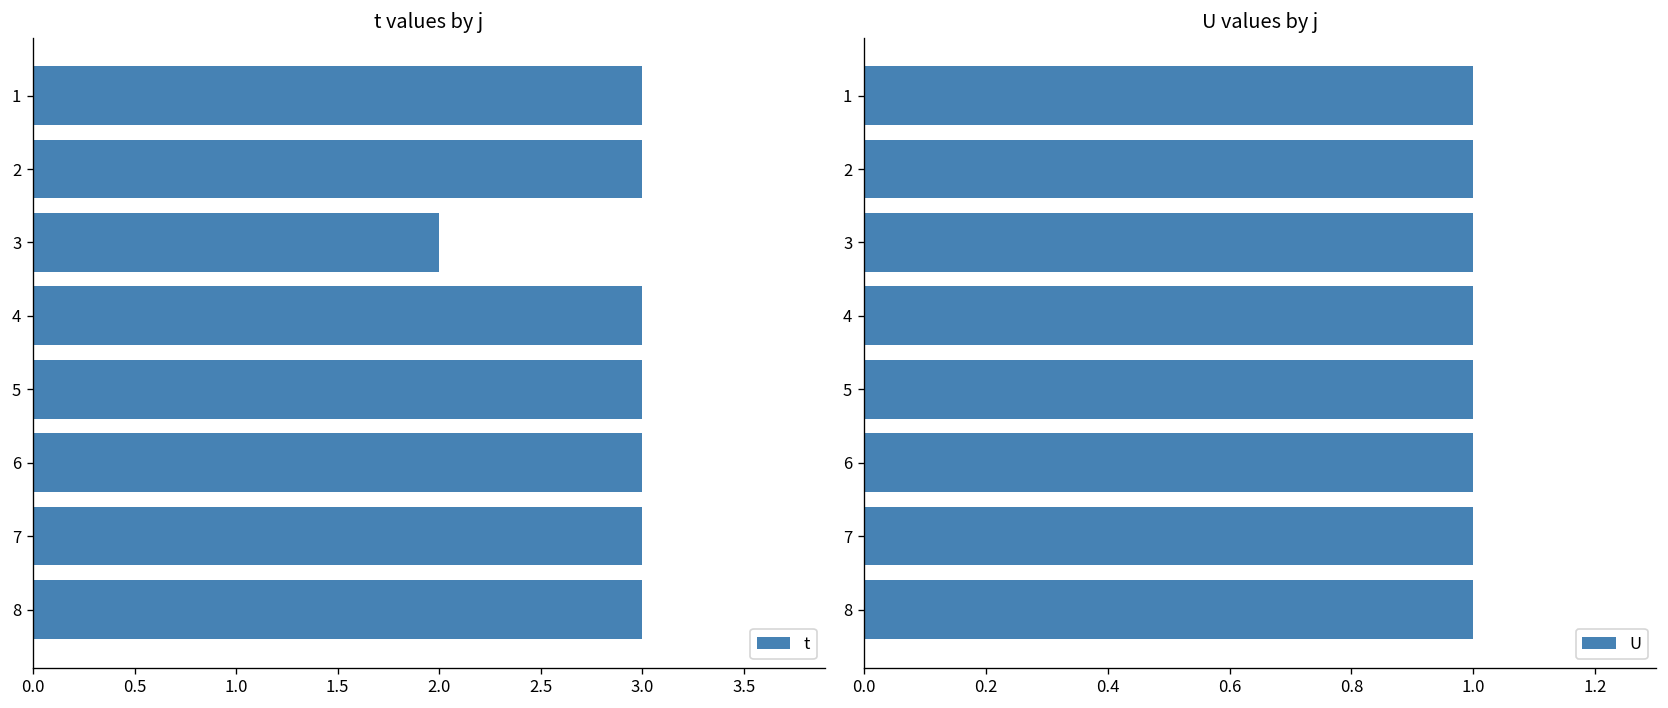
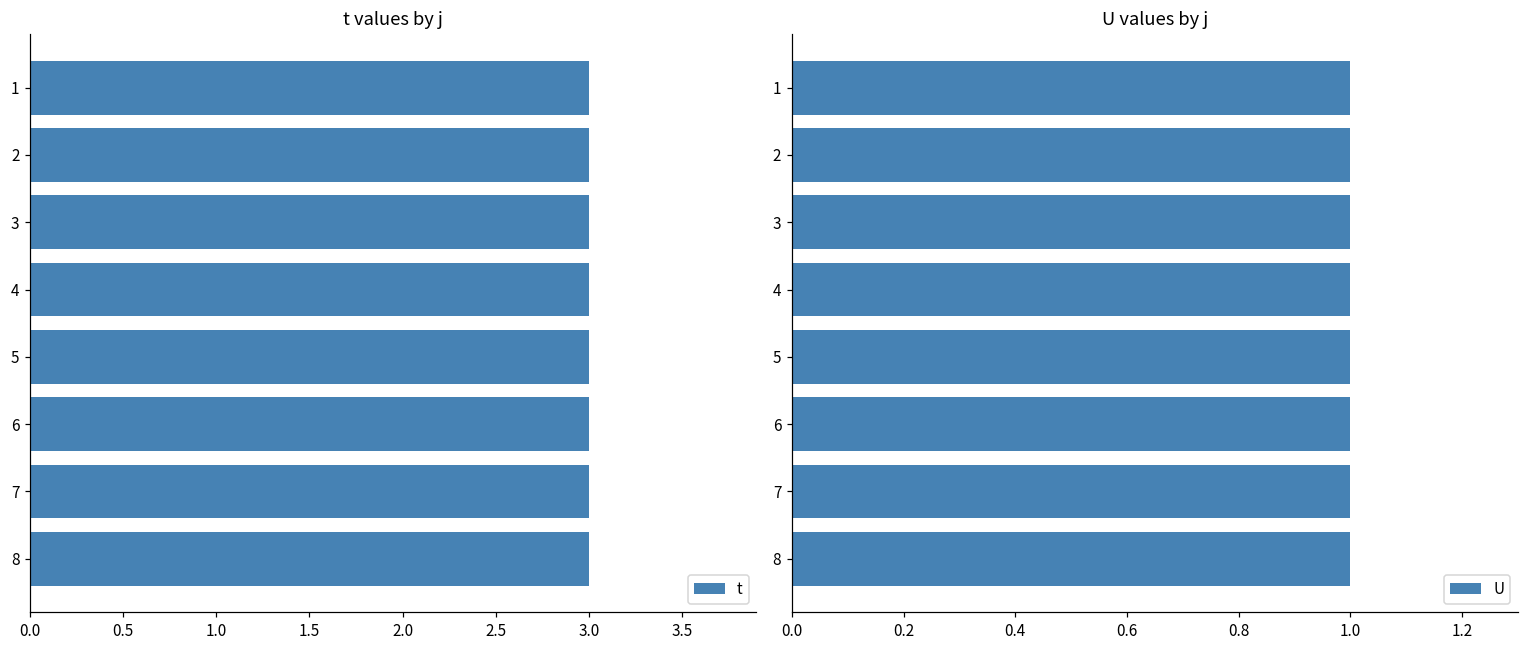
  {
    "t values by j": {
      "1": 3,
      "2": 3,
-     "3": 2,
+     "3": 3,
      "4": 3,
      "5": 3,
      "6": 3,
      "7": 3,
      "8": 3
    },
    "U values by j": {
      "1": 1.00,
      "2": 1.00,
      "3": 1.00,
      "4": 1.00,
      "5": 1.00,
      "6": 1.00,
      "7": 1.00,
      "8": 1.00
    }
  }
